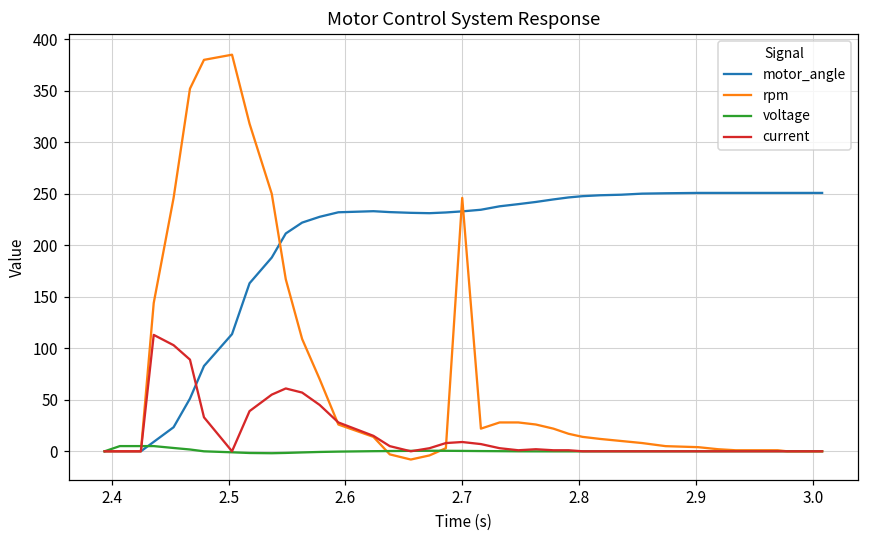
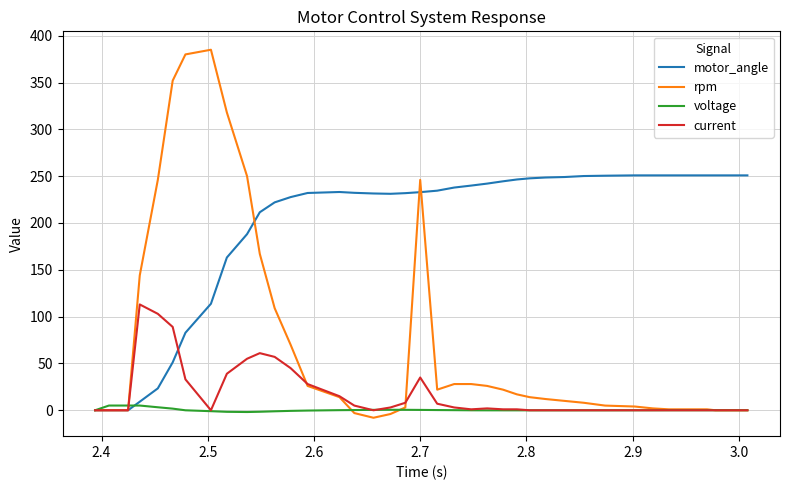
  {
    "motor_angle": {
      "2.7": 230
    },
    "rpm": {
      "2.7": 250
    },
    "voltage": {
      "2.7": 0
    },
    "current": {
-     "2.7": 10
+     "2.7": 40
    }
  }
